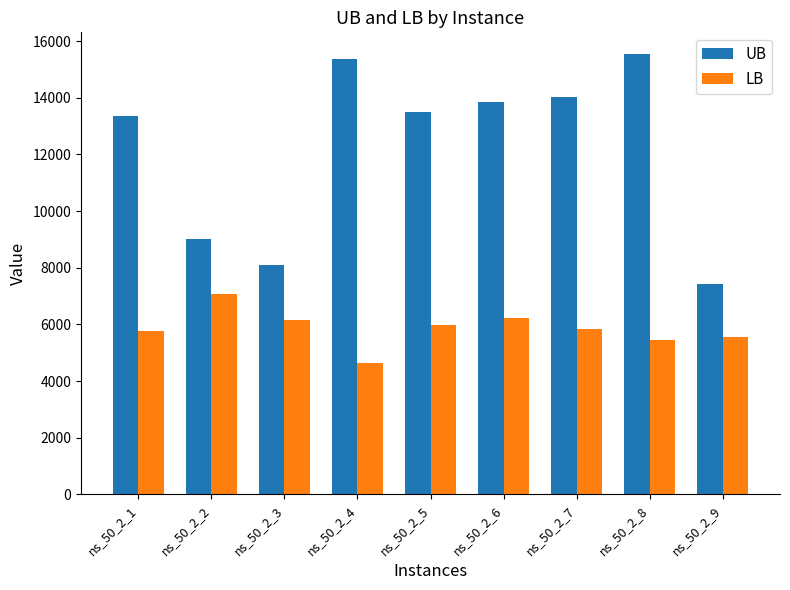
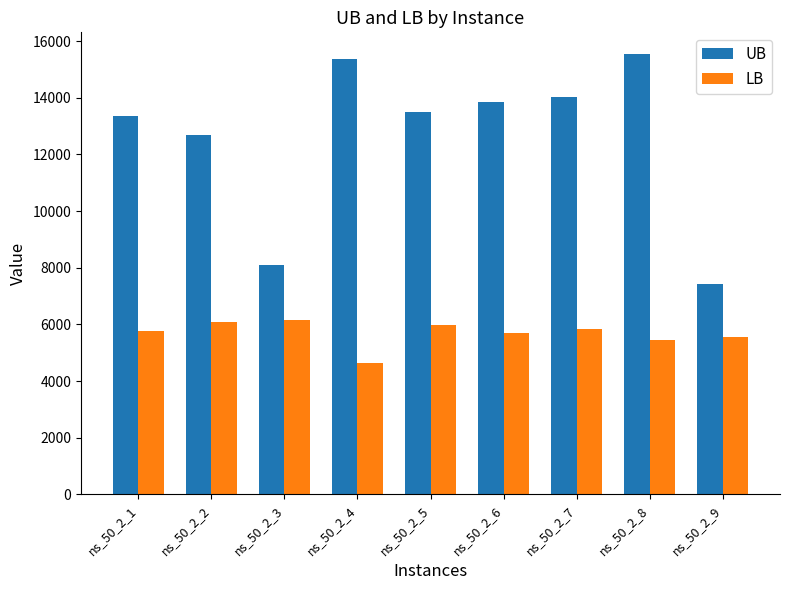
  {
    "UB": {
      "ns_50_2_1": 13400,
-     "ns_50_2_2": 9000,
+     "ns_50_2_2": 12700,
      "ns_50_2_3": 8100,
      "ns_50_2_4": 15400,
      "ns_50_2_5": 13500,
      "ns_50_2_6": 13900,
      "ns_50_2_7": 14000,
      "ns_50_2_8": 15500,
      "ns_50_2_9": 7400
    },
    "LB": {
      "ns_50_2_1": 5800,
-     "ns_50_2_2": 7100,
+     "ns_50_2_2": 6100,
      "ns_50_2_3": 6200,
      "ns_50_2_4": 4600,
      "ns_50_2_5": 6000,
-     "ns_50_2_6": 6200,
+     "ns_50_2_6": 5700,
      "ns_50_2_7": 5800,
      "ns_50_2_8": 5400,
      "ns_50_2_9": 5600
    }
  }
